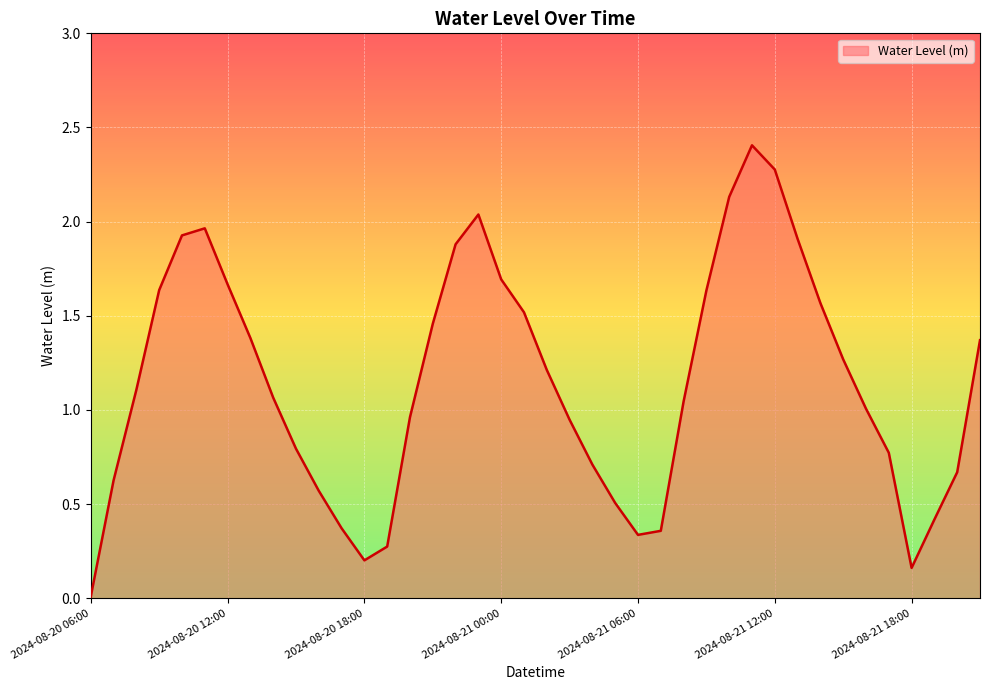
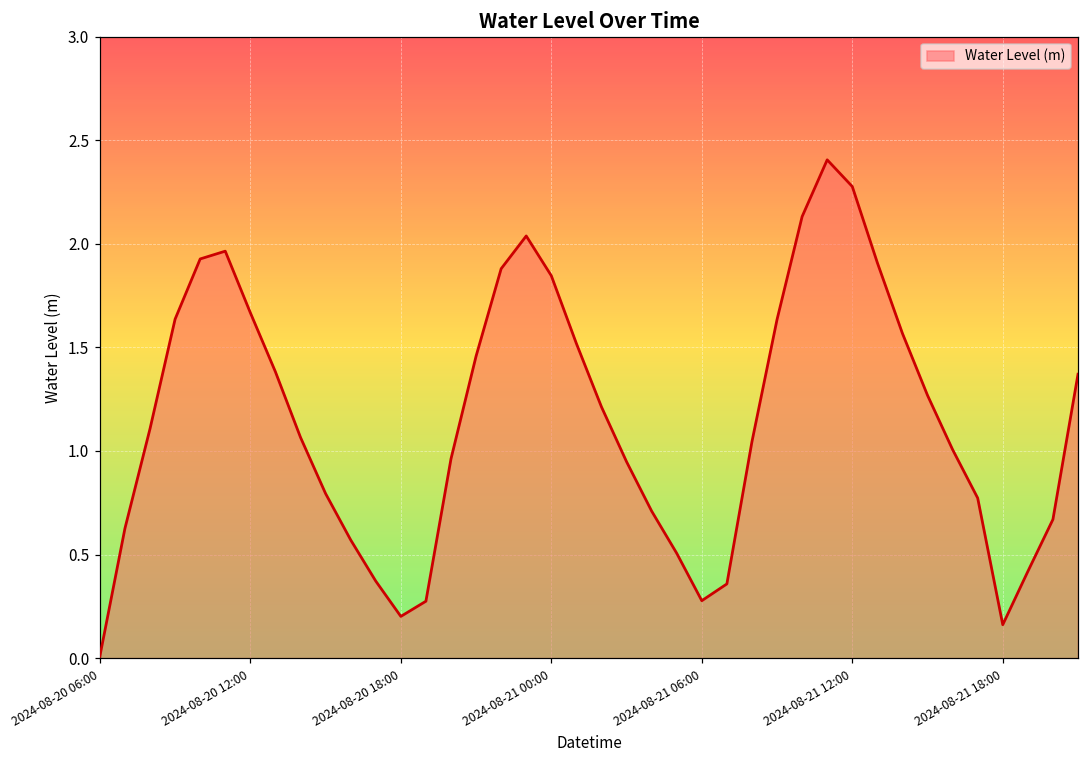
  {
    "2024-08-20 06:00": 0.01,
    "2024-08-20 12:00": 1.67,
    "2024-08-20 18:00": 0.20,
-   "2024-08-21 00:00": 1.69,
-   "2024-08-21 06:00": 0.34,
+   "2024-08-21 00:00": 1.85,
+   "2024-08-21 06:00": 0.28,
    "2024-08-21 12:00": 2.28,
    "2024-08-21 18:00": 0.16
  }
